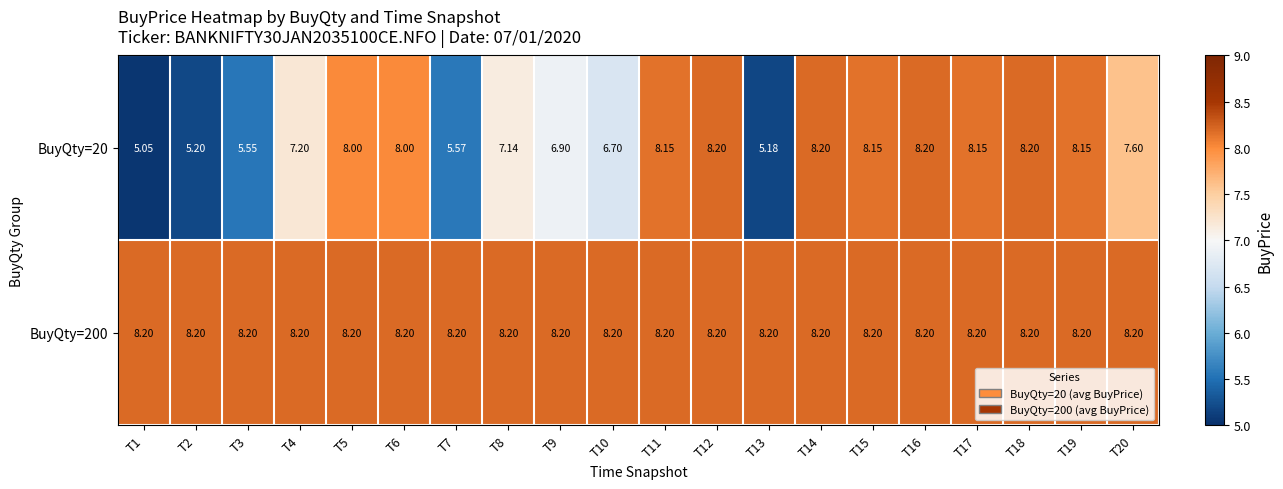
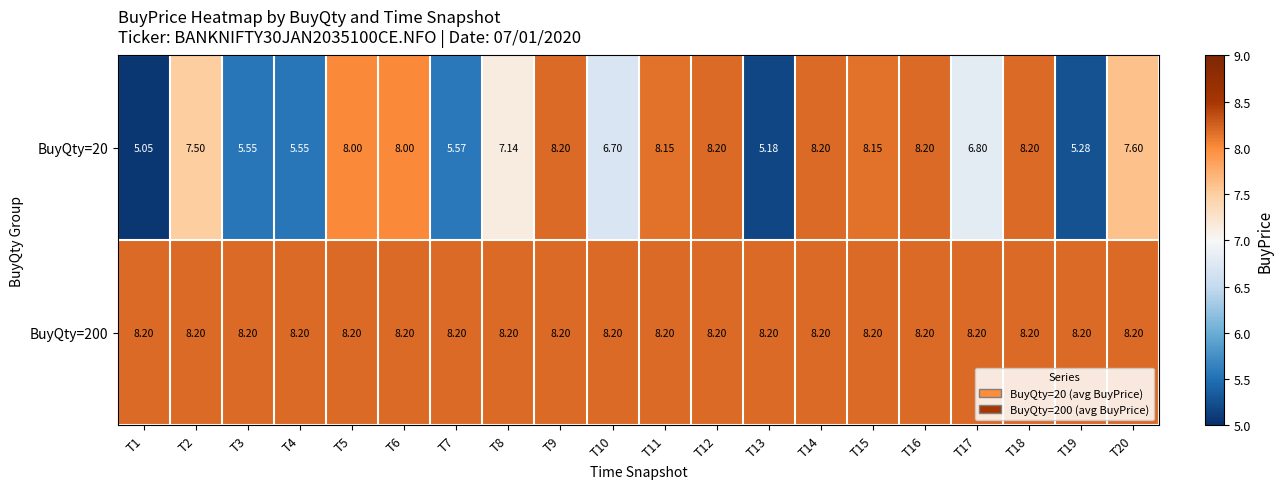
  {
    "BuyQty=20": {
      "T1": 5.05,
-     "T2": 5.20,
+     "T2": 7.50,
      "T3": 5.55,
-     "T4": 7.20,
+     "T4": 5.55,
      "T5": 8.00,
      "T6": 8.00,
      "T7": 5.57,
      "T8": 7.14,
-     "T9": 6.90,
+     "T9": 8.20,
      "T10": 6.70,
      "T11": 8.15,
      "T12": 8.20,
      "T13": 5.18,
      "T14": 8.20,
      "T15": 8.15,
      "T16": 8.20,
-     "T17": 8.15,
+     "T17": 6.80,
      "T18": 8.20,
-     "T19": 8.15,
+     "T19": 5.28,
      "T20": 7.60
    },
    "BuyQty=200": {
      "T1": 8.20,
      "T2": 8.20,
      "T3": 8.20,
      "T4": 8.20,
      "T5": 8.20,
      "T6": 8.20,
      "T7": 8.20,
      "T8": 8.20,
      "T9": 8.20,
      "T10": 8.20,
      "T11": 8.20,
      "T12": 8.20,
      "T13": 8.20,
      "T14": 8.20,
      "T15": 8.20,
      "T16": 8.20,
      "T17": 8.20,
      "T18": 8.20,
      "T19": 8.20,
      "T20": 8.20
    }
  }
